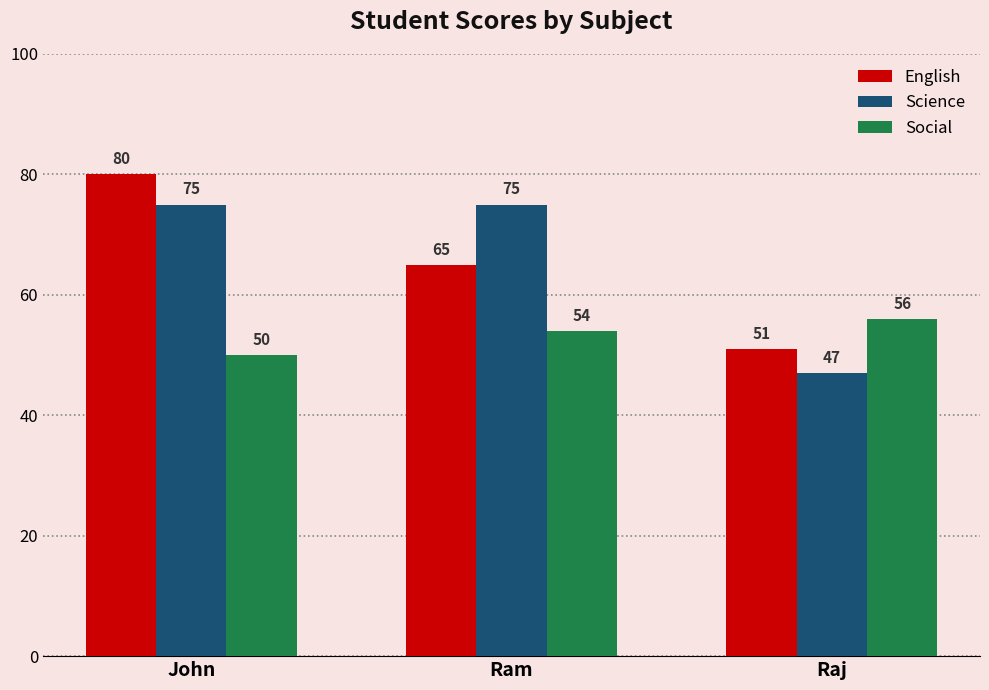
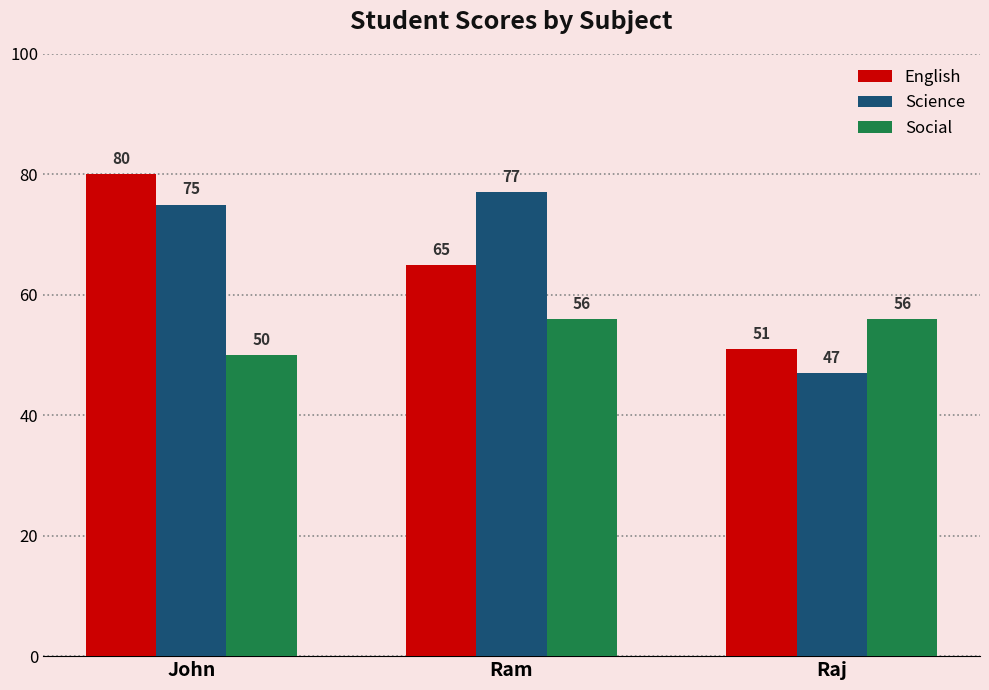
  {
    "English": {
      "John": 80,
      "Ram": 65,
      "Raj": 51
    },
    "Science": {
      "John": 75,
-     "Ram": 75,
+     "Ram": 77,
      "Raj": 47
    },
    "Social": {
      "John": 50,
-     "Ram": 54,
+     "Ram": 56,
      "Raj": 56
    }
  }
